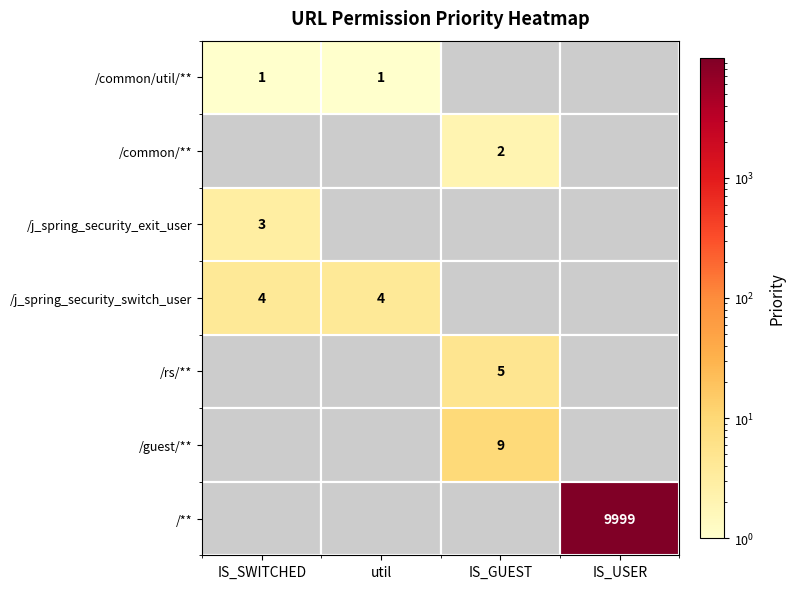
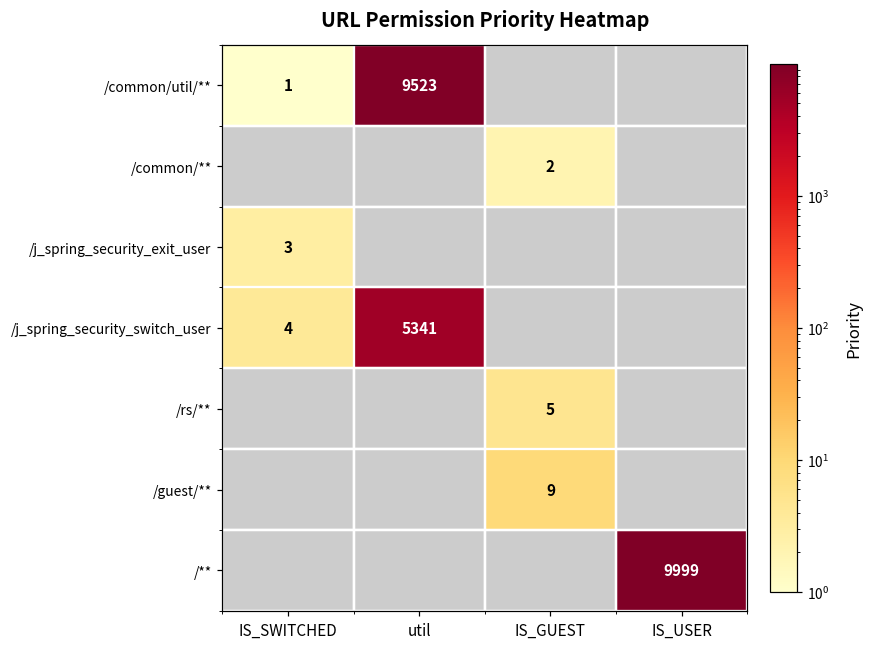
  {
    "/common/util/**": {
      "IS_SWITCHED": 1,
-     "util": 1
+     "util": 9523
    },
    "/common/**": {
      "IS_GUEST": 2
    },
    "/j_spring_security_exit_user": {
      "IS_SWITCHED": 3
    },
    "/j_spring_security_switch_user": {
      "IS_SWITCHED": 4,
-     "util": 4
+     "util": 5341
    },
    "/rs/**": {
      "IS_GUEST": 5
    },
    "/guest/**": {
      "IS_GUEST": 9
    },
    "/**": {
      "IS_USER": 9999
    }
  }
